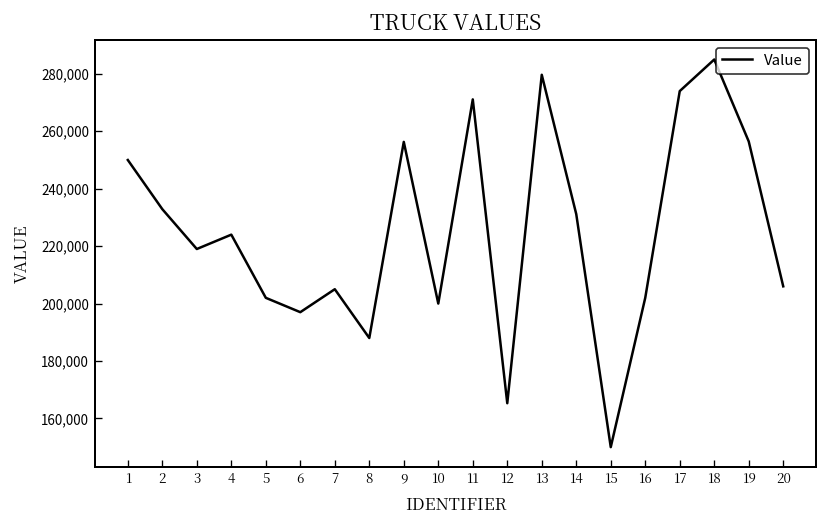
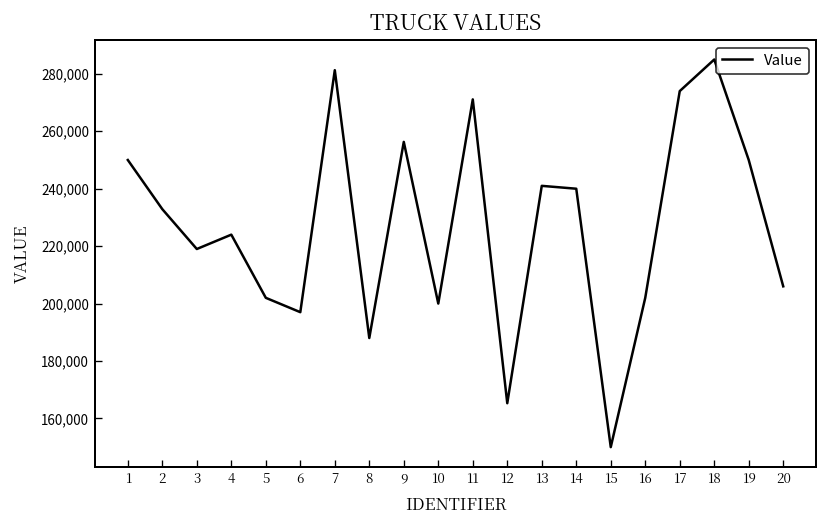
  {
    "1": "250,000",
    "2": "233,000",
    "3": "219,000",
    "4": "224,000",
    "5": "202,000",
    "6": "197,000",
-   "7": "205,000",
+   "7": "281,000",
    "8": "188,000",
    "9": "256,000",
    "10": "200,000",
    "11": "271,000",
    "12": "165,000",
-   "13": "280,000",
-   "14": "231,000",
+   "13": "241,000",
+   "14": "240,000",
    "15": "150,000",
    "16": "202,000",
    "17": "274,000",
    "18": "285,000",
-   "19": "256,000",
+   "19": "250,000",
    "20": "206,000"
  }
